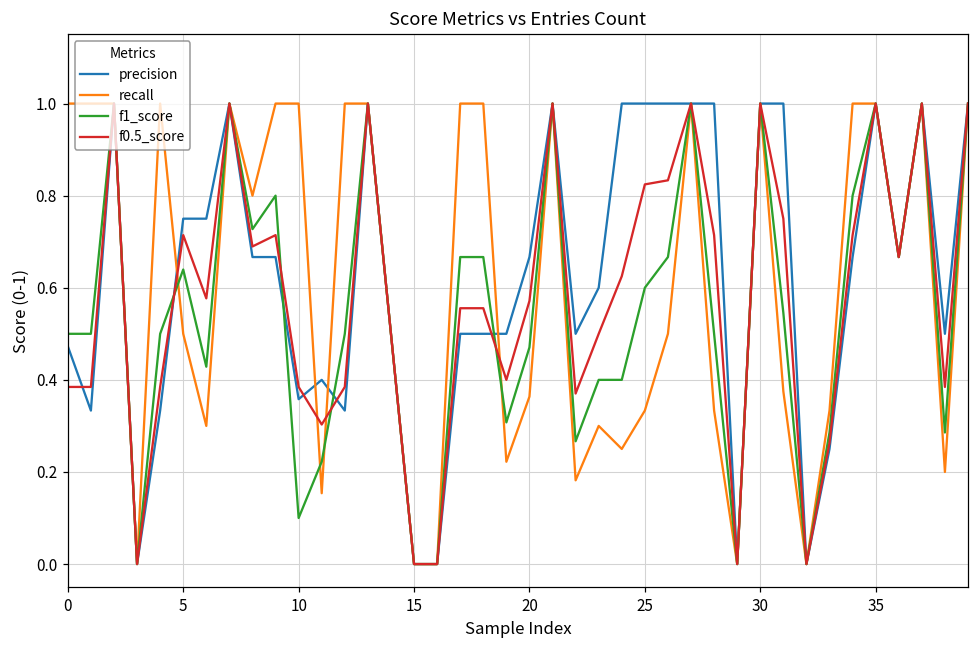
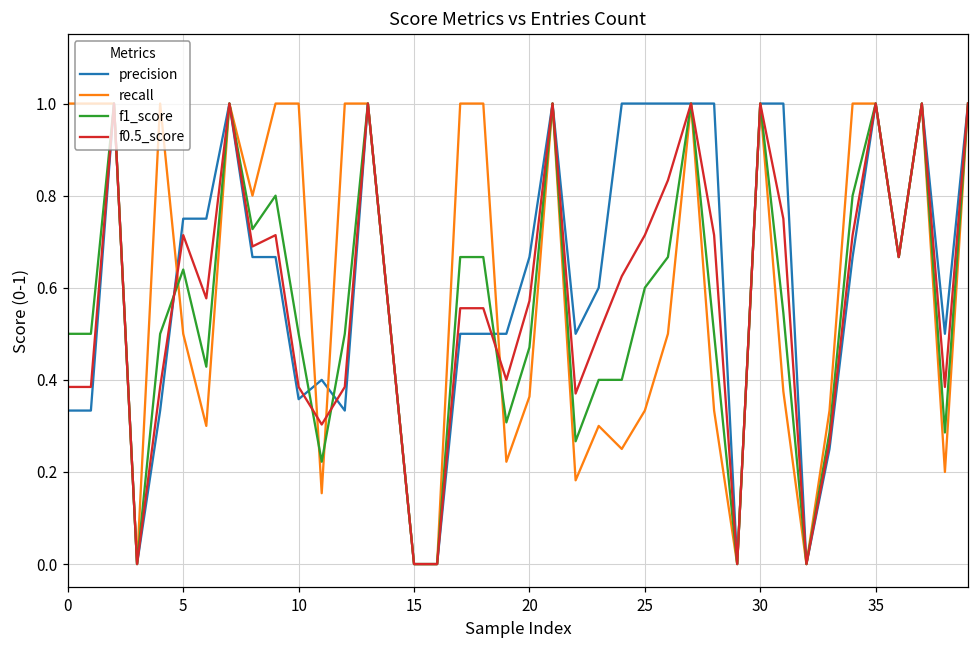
  {
    "precision": {
-     "0": 0.47,
+     "0": 0.33,
      "5": 0.75,
      "10": 0.36,
      "20": 0.67,
      "25": 1.00
    },
    "recall": {
      "0": 1.00,
      "5": 0.50,
      "10": 1.00,
      "20": 0.36,
      "25": 0.33
    },
    "f1_score": {
      "0": 0.5,
      "5": 0.64,
-     "10": 0.1,
+     "10": 0.5,
      "20": 0.47,
      "25": 0.6
    },
    "f0.5_score": {
      "0": 0.38,
      "5": 0.71,
      "10": 0.38,
      "20": 0.57,
-     "25": 0.82
+     "25": 0.71
    }
  }
